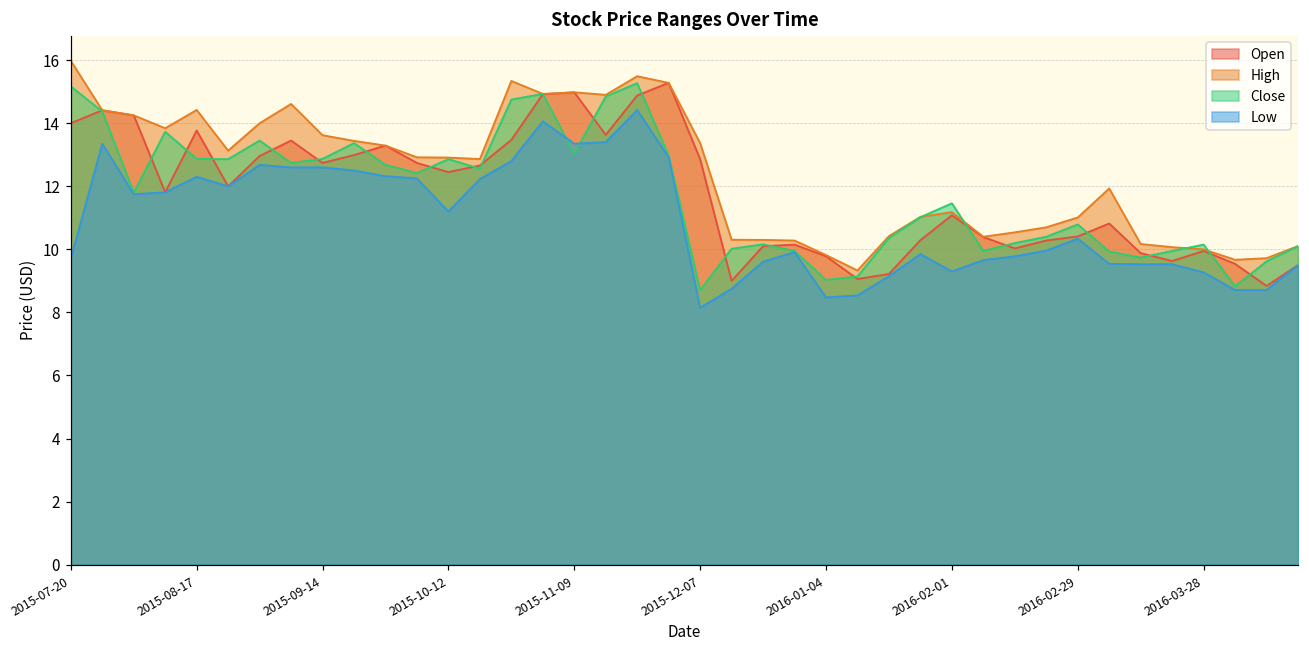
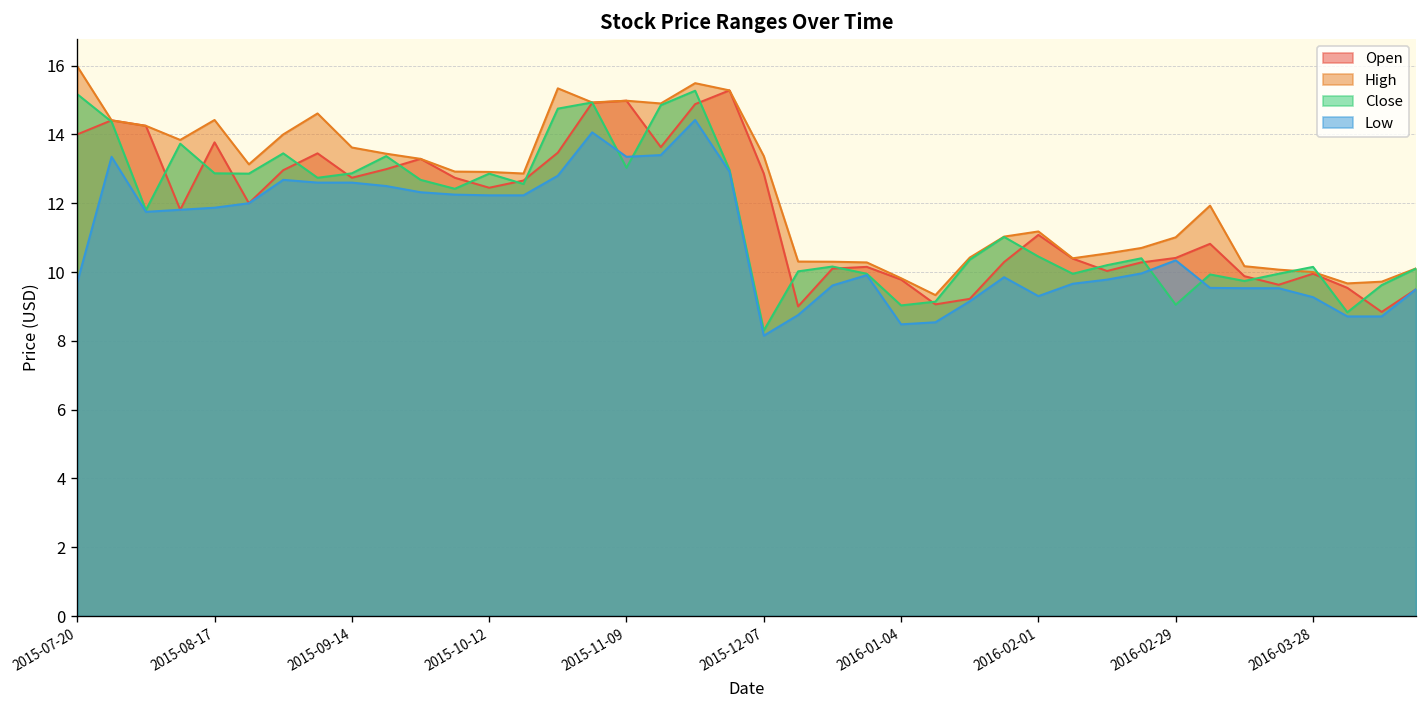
  {
    "Close": {
      "2015-07-20": 15.2,
      "2015-08-17": 12.9,
      "2015-09-14": 12.9,
      "2015-11-09": 13.0,
-     "2015-12-07": 8.7,
+     "2015-12-07": 8.3,
      "2016-01-04": 9.0,
-     "2016-02-01": 11.5,
-     "2016-02-29": 10.8,
+     "2016-02-01": 10.5,
+     "2016-02-29": 9.1,
      "2016-03-28": 10.2
    },
    "Low": {
      "2015-07-20": 9.7,
-     "2015-08-17": 12.3,
+     "2015-08-17": 11.9,
      "2015-09-14": 12.6,
-     "2015-10-12": 11.2,
+     "2015-10-12": 12.2,
      "2015-11-09": 13.4,
      "2015-12-07": 8.2,
      "2016-01-04": 8.5,
      "2016-02-01": 9.3,
      "2016-03-28": 9.3
    }
  }
